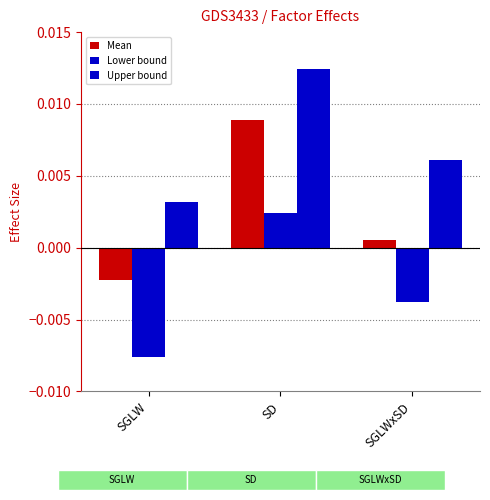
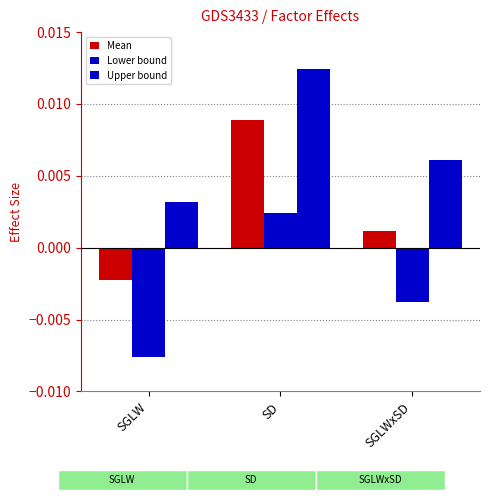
  {
    "Mean": {
      "SGLW": -0.0022,
      "SD": 0.0089,
-     "SGLWxSD": 0.0005
+     "SGLWxSD": 0.0012
    }
  }
